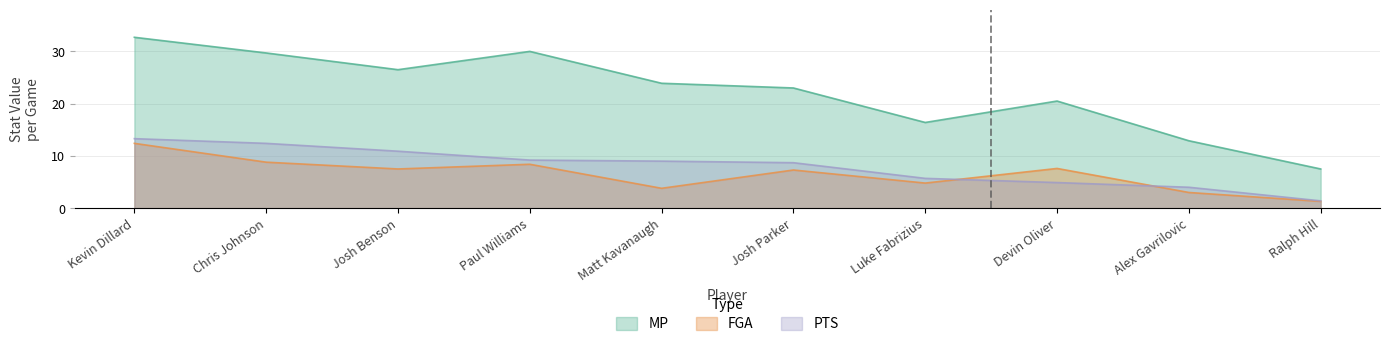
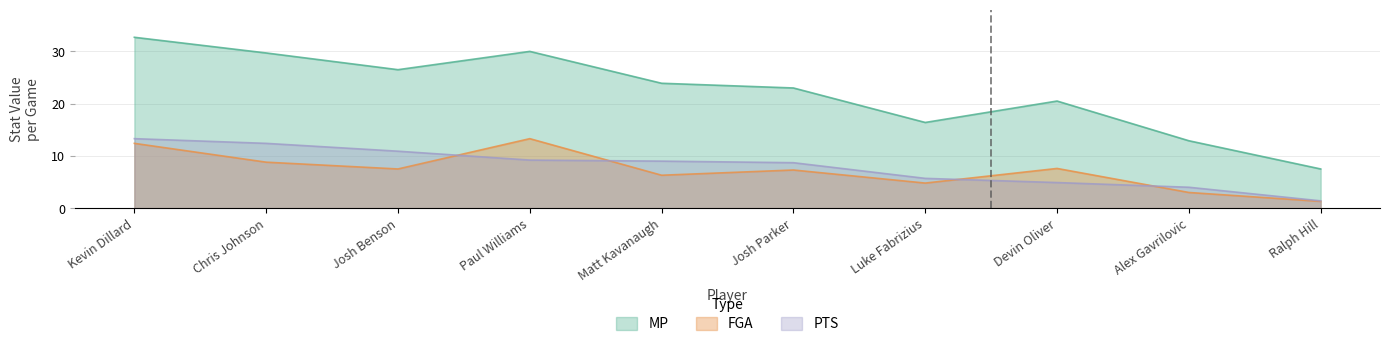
  {
    "FGA": {
      "Kevin Dillard": 12,
      "Chris Johnson": 9,
      "Josh Benson": 8,
-     "Paul Williams": 8,
-     "Matt Kavanaugh": 4,
+     "Paul Williams": 13,
+     "Matt Kavanaugh": 6,
      "Josh Parker": 7,
      "Luke Fabrizius": 5,
      "Devin Oliver": 8,
      "Alex Gavrilovic": 3
    }
  }
